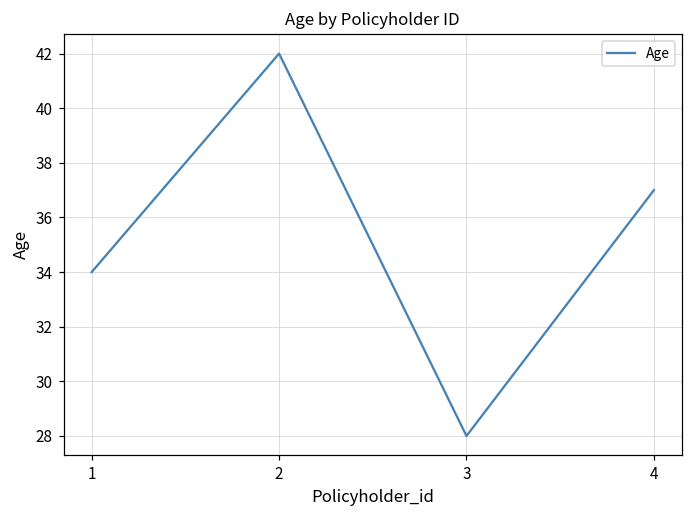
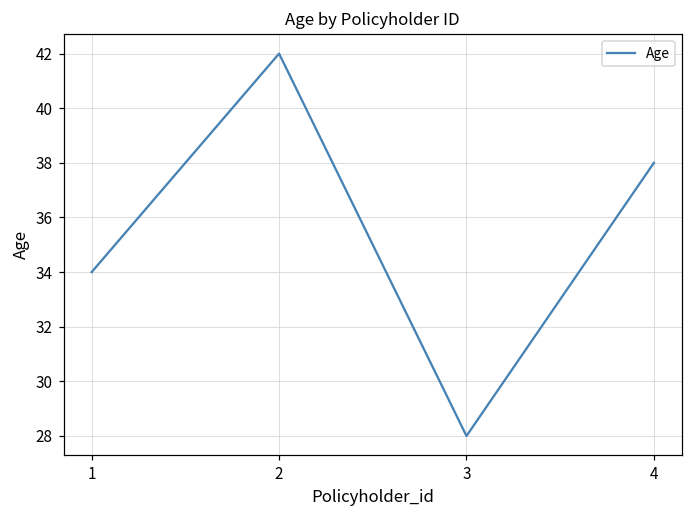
  {
    "1": 34,
    "2": 42,
    "3": 28,
-   "4": 37
+   "4": 38
  }
